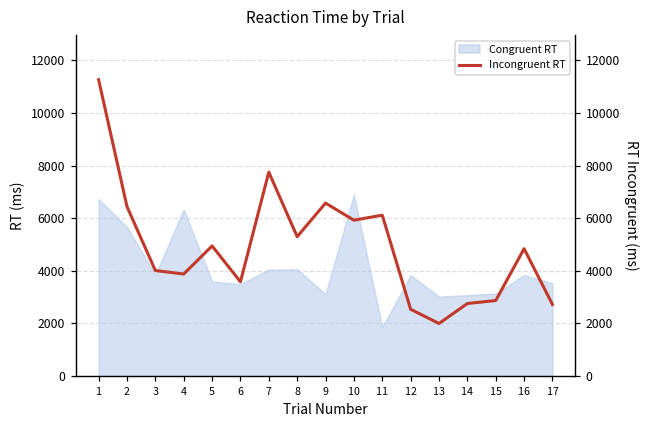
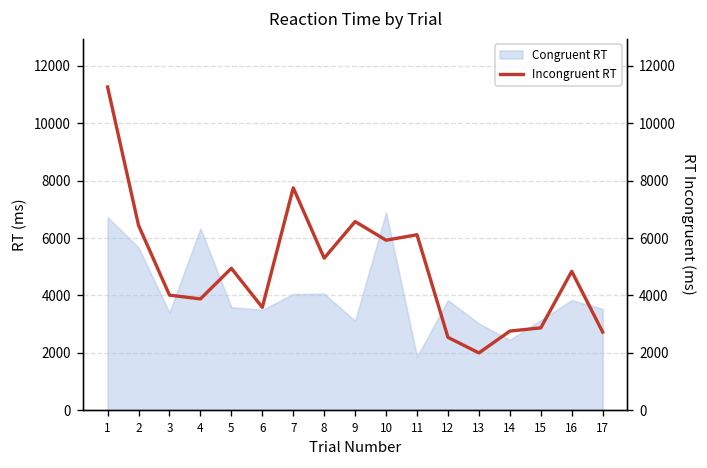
  {
    "Congruent RT": {
      "1": 6700,
      "2": 5700,
-     "3": 3800,
+     "3": 3400,
      "4": 6300,
      "5": 3600,
      "6": 3500,
      "7": 4000,
      "8": 4100,
      "9": 3100,
      "10": 6900,
      "11": 1900,
      "12": 3800,
      "13": 3000,
-     "14": 3100,
+     "14": 2400,
      "15": 3100,
      "16": 3800,
      "17": 3500
    },
    "Incongruent RT": {
      "1": 11300,
      "2": 6400,
      "3": 4000,
      "4": 3900,
      "5": 4900,
      "6": 3600,
      "7": 7800,
      "8": 5300,
      "9": 6600,
      "10": 5900,
      "11": 6100,
      "12": 2500,
      "13": 2000,
      "14": 2800,
      "15": 2900,
      "16": 4800,
      "17": 2700
    }
  }
